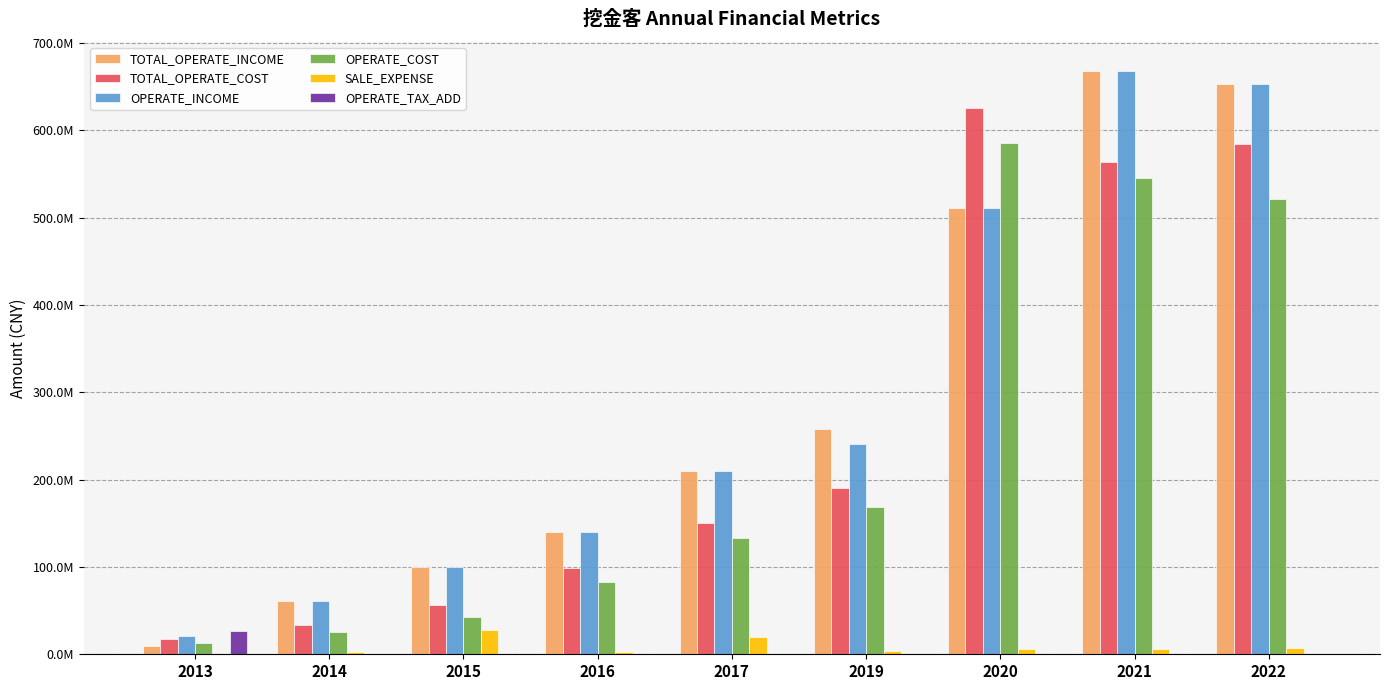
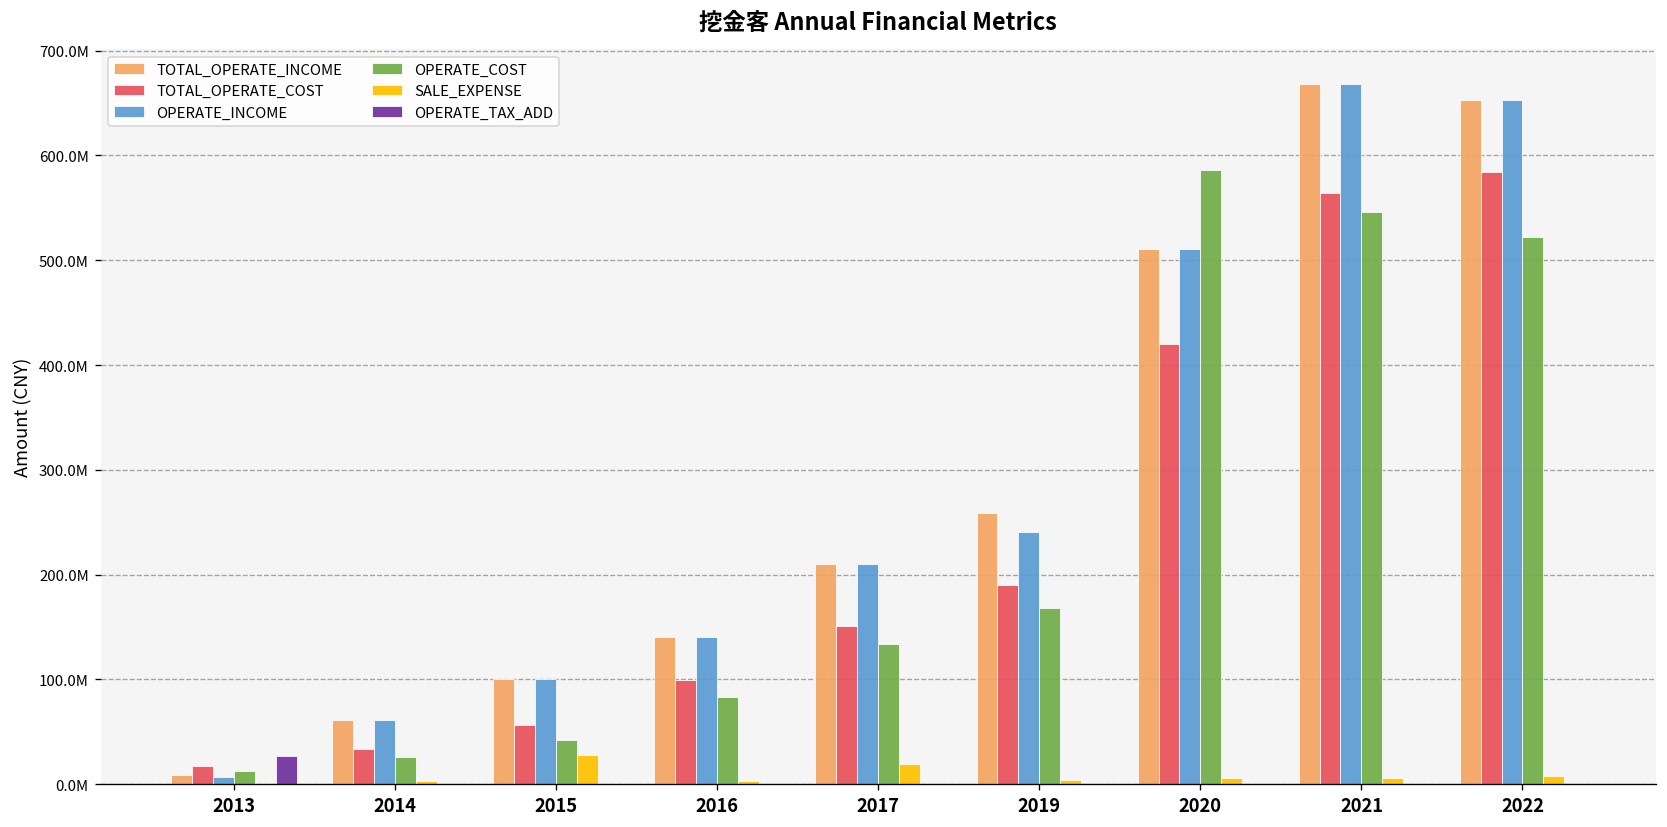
  {
    "TOTAL_OPERATE_INCOME": {
      "2013": 10000000,
      "2014": 60000000,
      "2015": 100000000,
      "2016": 140000000,
      "2017": 210000000,
      "2019": 260000000,
      "2020": 510000000,
      "2021": 670000000,
      "2022": 650000000
    },
    "TOTAL_OPERATE_COST": {
      "2013": 20000000,
      "2014": 30000000,
      "2015": 60000000,
      "2016": 100000000,
      "2017": 150000000,
      "2019": 190000000,
-     "2020": 630000000,
+     "2020": 420000000,
      "2021": 560000000,
      "2022": 580000000
    },
    "OPERATE_INCOME": {
-     "2013": 20000000,
+     "2013": 10000000,
      "2014": 60000000,
      "2015": 100000000,
      "2016": 140000000,
      "2017": 210000000,
      "2019": 240000000,
      "2020": 510000000,
      "2021": 670000000,
      "2022": 650000000
    },
    "OPERATE_COST": {
      "2013": 10000000,
      "2014": 30000000,
      "2015": 40000000,
      "2016": 80000000,
      "2017": 130000000,
      "2019": 170000000,
      "2020": 590000000,
      "2021": 550000000,
      "2022": 520000000
    },
    "SALE_EXPENSE": {
      "2014": 0,
      "2015": 30000000,
      "2017": 20000000,
      "2019": 0,
      "2020": 10000000,
      "2021": 10000000,
      "2022": 10000000
    },
    "OPERATE_TAX_ADD": {
      "2013": 30000000
    }
  }
